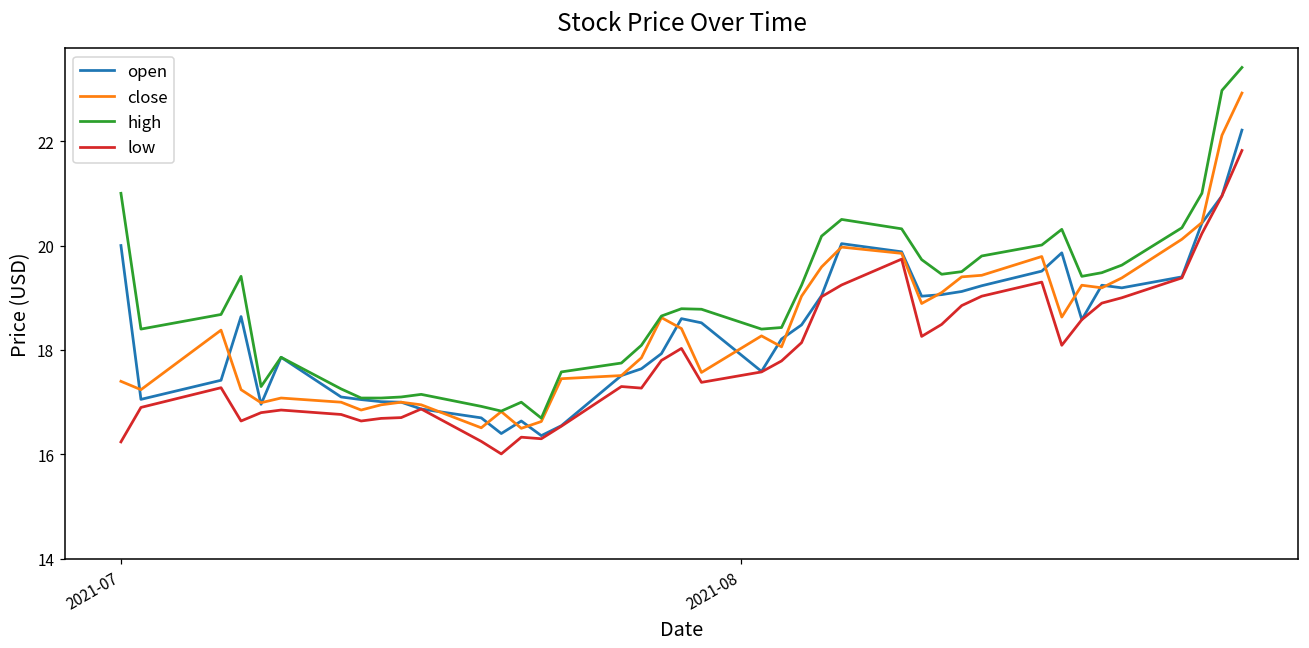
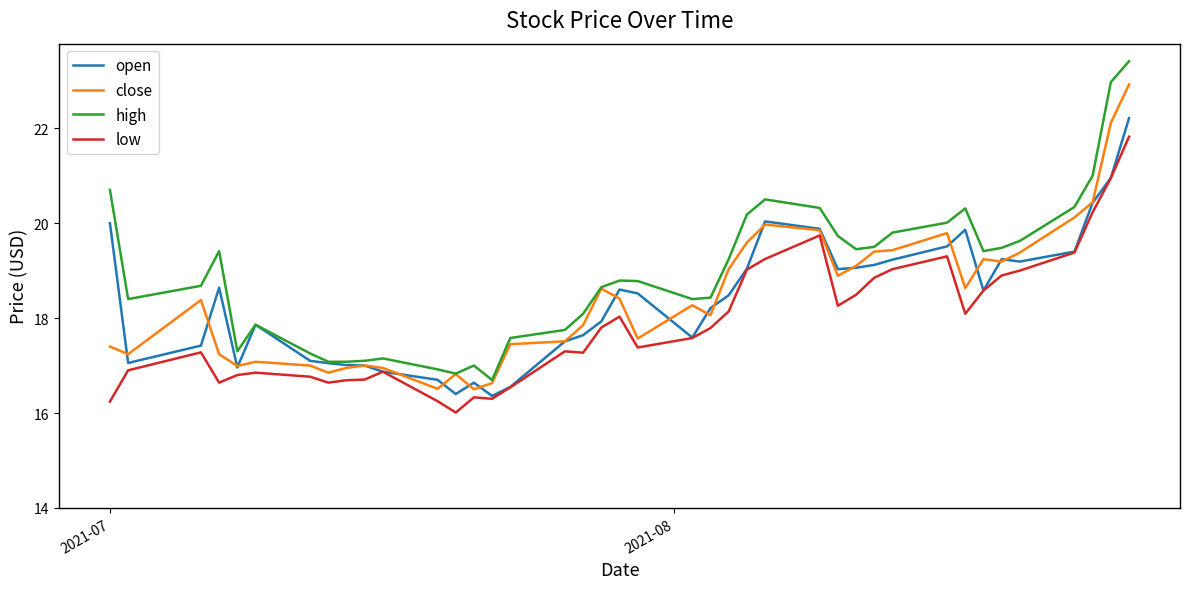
  {
    "open": {
      "2021-07": 20.0
    },
    "close": {
      "2021-07": 17.4
    },
    "high": {
-     "2021-07": 21.0
+     "2021-07": 20.7
    },
    "low": {
      "2021-07": 16.2
    }
  }
